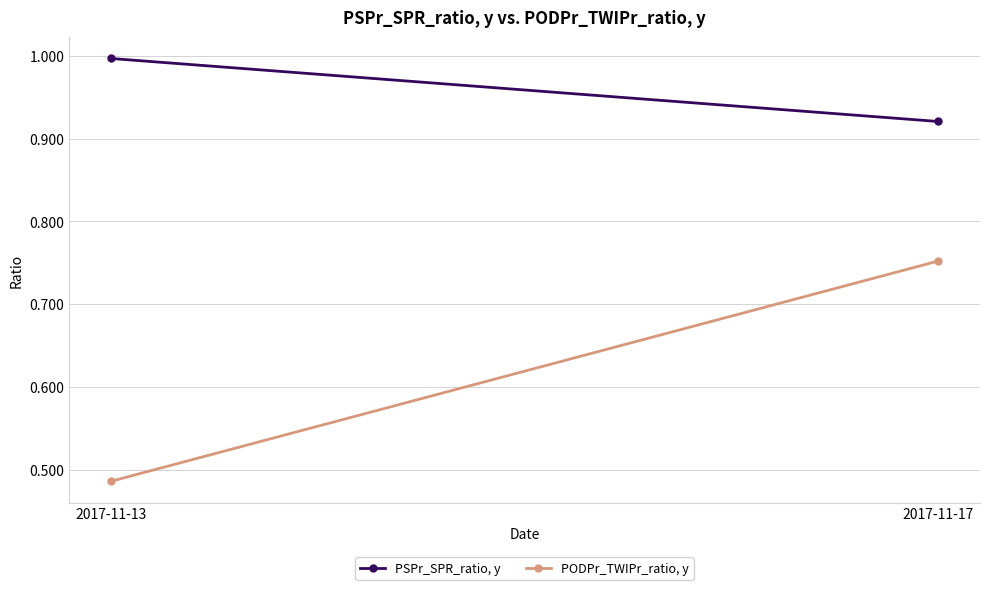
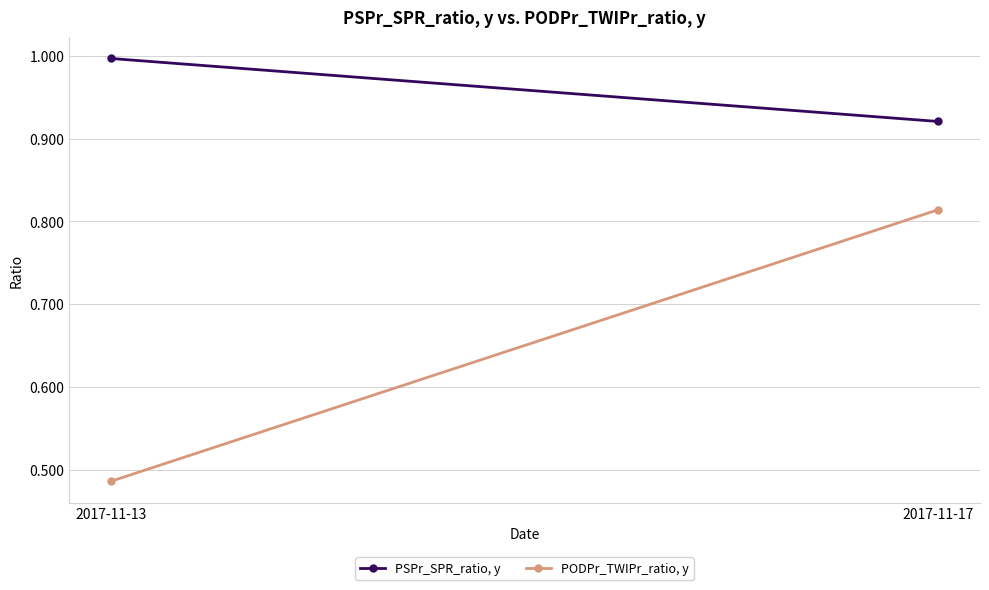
  {
    "PSPr_SPR_ratio, y": {
      "2017-11-13": 1.00,
      "2017-11-17": 0.92
    },
    "PODPr_TWIPr_ratio, y": {
      "2017-11-13": 0.49,
-     "2017-11-17": 0.75
+     "2017-11-17": 0.81
    }
  }
